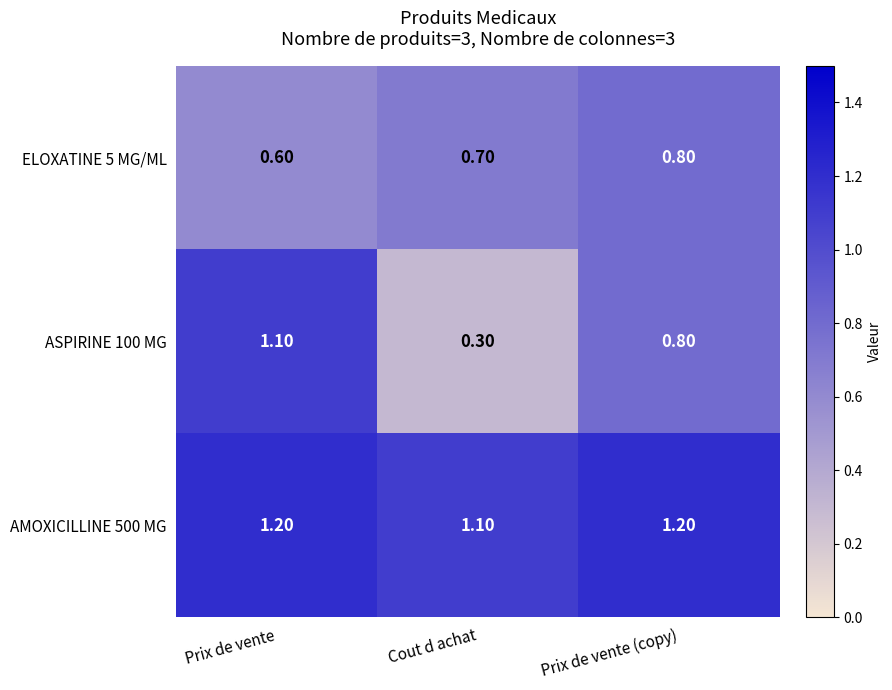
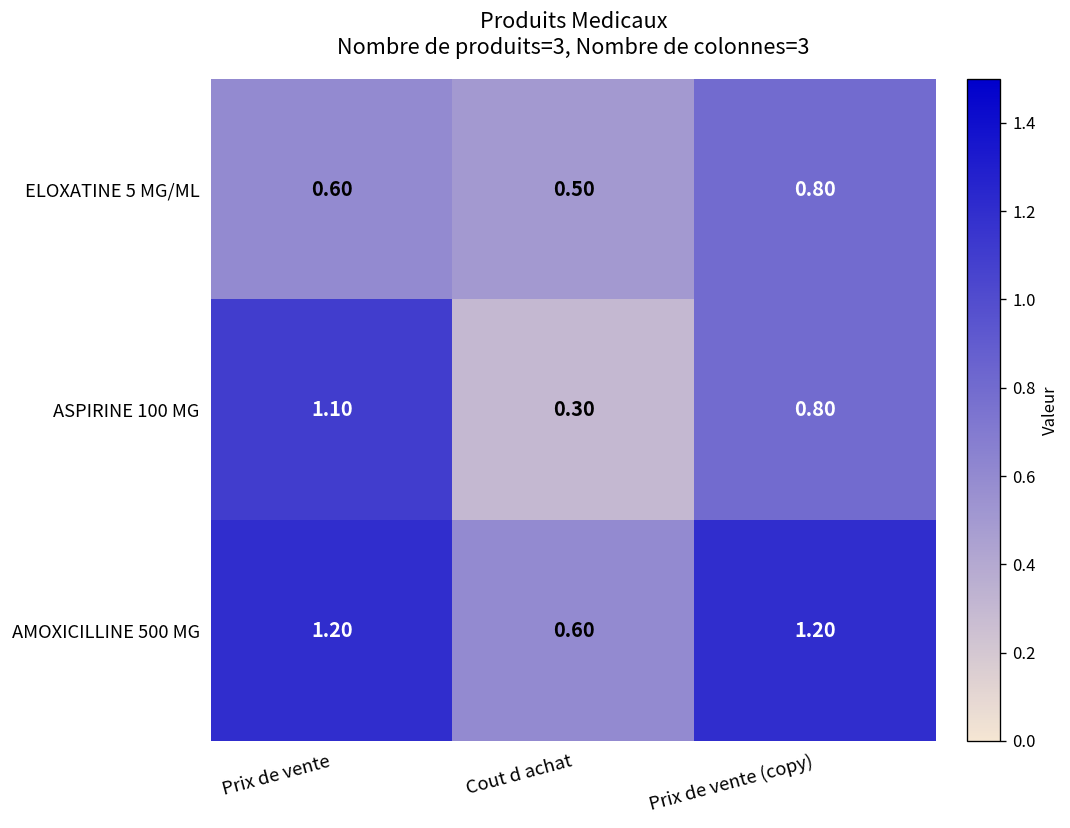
  {
    "ELOXATINE 5 MG/ML": {
      "Prix de vente": 0.60,
-     "Cout d achat": 0.70,
+     "Cout d achat": 0.50,
      "Prix de vente (copy)": 0.80
    },
    "ASPIRINE 100 MG": {
      "Prix de vente": 1.10,
      "Cout d achat": 0.30,
      "Prix de vente (copy)": 0.80
    },
    "AMOXICILLINE 500 MG": {
      "Prix de vente": 1.20,
-     "Cout d achat": 1.10,
+     "Cout d achat": 0.60,
      "Prix de vente (copy)": 1.20
    }
  }
